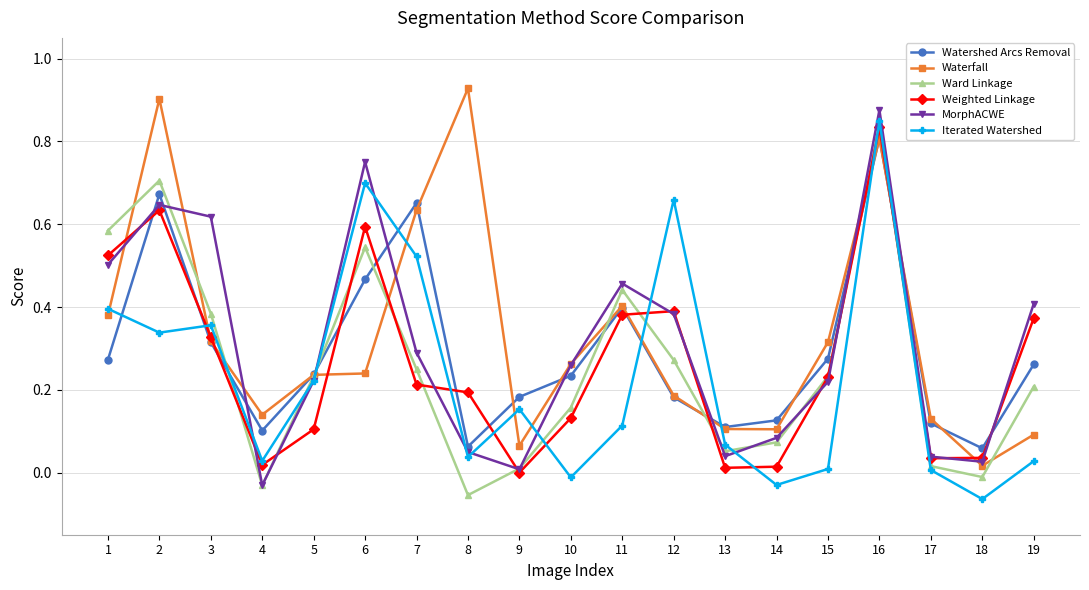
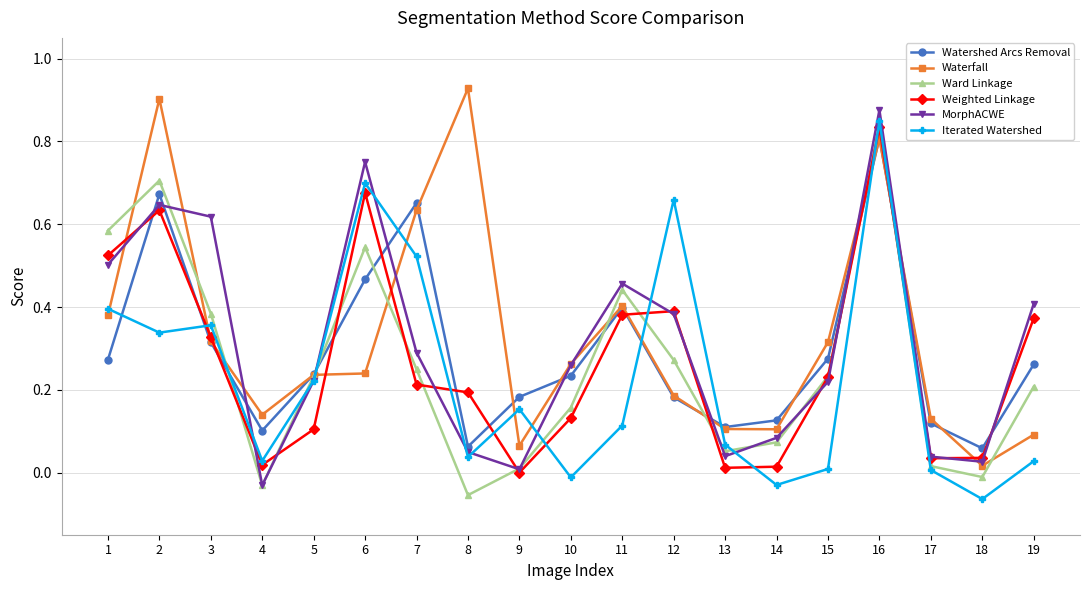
  {
    "Watershed Arcs Removal": {
      "1": 0.27,
      "2": 0.67,
      "4": 0.10,
      "6": 0.47,
      "7": 0.65,
      "8": 0.06,
      "9": 0.18,
      "10": 0.23,
      "14": 0.13,
      "15": 0.28,
      "17": 0.12,
      "18": 0.06,
      "19": 0.26
    },
    "Waterfall": {
      "1": 0.38,
      "2": 0.90,
      "4": 0.14,
      "6": 0.24,
      "7": 0.63,
      "8": 0.93,
      "9": 0.06,
      "14": 0.10,
      "15": 0.32,
      "17": 0.13,
      "18": 0.02,
      "19": 0.09
    },
    "Ward Linkage": {
      "1": 0.58,
      "2": 0.71,
      "3": 0.38,
      "6": 0.54,
      "7": 0.25,
      "8": -0.05,
      "10": 0.16,
      "11": 0.44,
      "12": 0.27,
      "13": 0.05,
      "14": 0.07,
      "17": 0.02,
      "18": -0.01,
      "19": 0.21
    },
    "Weighted Linkage": {
      "1": 0.52,
      "2": 0.63,
      "3": 0.33,
      "4": 0.02,
      "5": 0.10,
-     "6": 0.59,
+     "6": 0.68,
      "7": 0.21,
      "8": 0.19,
      "9": 0.00,
      "10": 0.13,
      "11": 0.38,
      "12": 0.39,
      "13": 0.01,
      "14": 0.01,
      "18": 0.04,
      "19": 0.37
    },
    "MorphACWE": {
      "1": 0.50,
      "2": 0.65,
      "3": 0.62,
      "6": 0.75,
      "7": 0.29,
      "8": 0.05,
      "11": 0.46,
      "12": 0.38,
      "13": 0.04,
      "14": 0.08,
      "15": 0.22,
      "16": 0.88,
      "18": 0.03,
      "19": 0.41
    },
    "Iterated Watershed": {
      "1": 0.40,
      "2": 0.34,
      "3": 0.36,
      "4": 0.03,
      "6": 0.70,
      "7": 0.52,
      "8": 0.04,
      "9": 0.15,
      "10": -0.01,
      "11": 0.11,
      "12": 0.66,
      "13": 0.07,
      "14": -0.03,
      "15": 0.01,
      "16": 0.85,
      "17": 0.01,
      "18": -0.06,
      "19": 0.03
    }
  }
